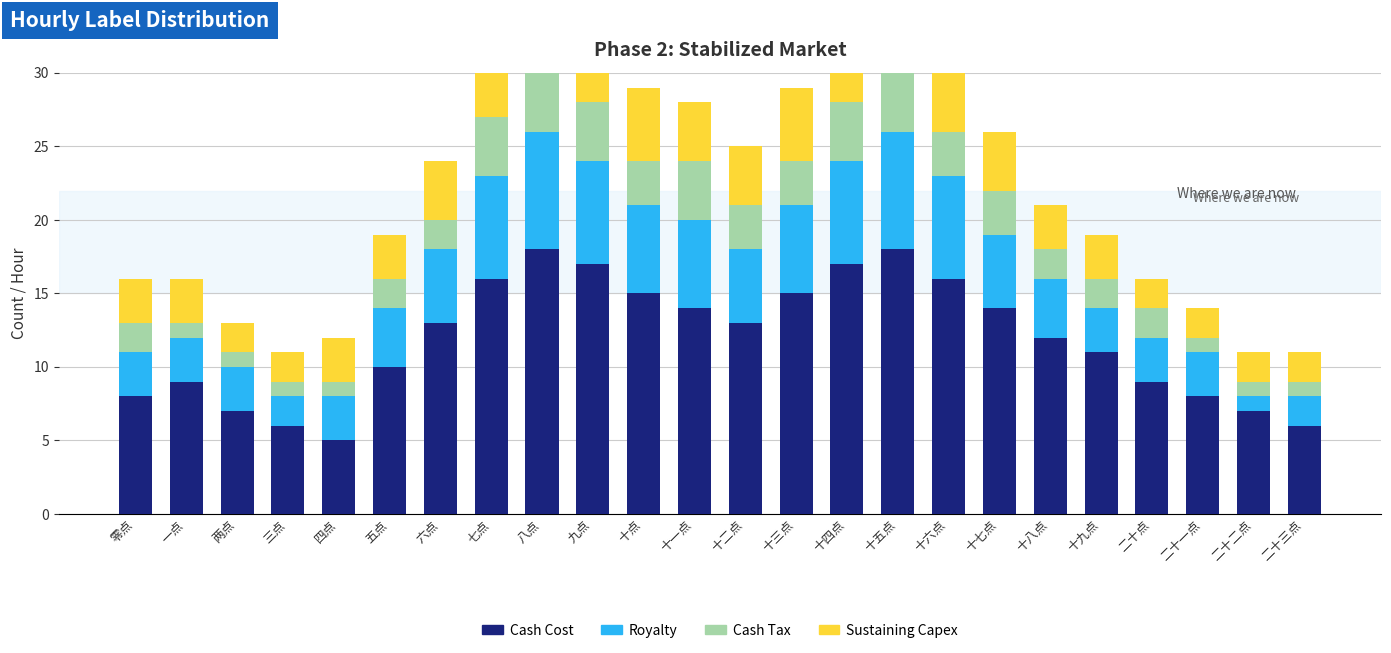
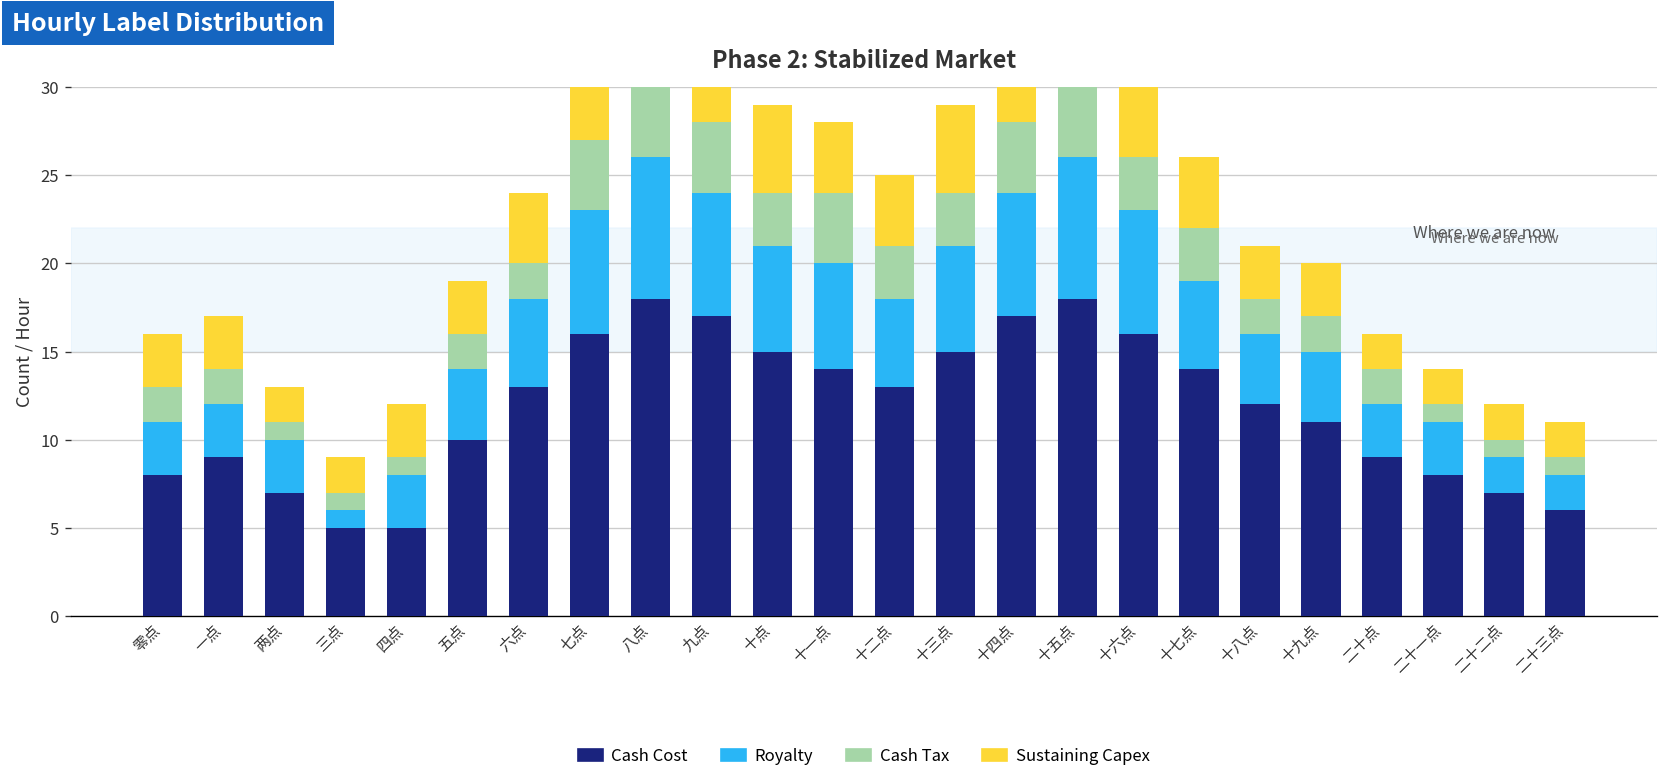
  {
    "Cash Cost": {
      "零点": 8,
      "一点": 9,
      "两点": 7,
-     "三点": 6,
+     "三点": 5,
      "四点": 5,
      "五点": 10,
      "六点": 13,
      "七点": 16,
      "八点": 18,
      "九点": 17,
      "十点": 15,
      "十一点": 14,
      "十二点": 13,
      "十三点": 15,
      "十四点": 17,
      "十五点": 18,
      "十六点": 16,
      "十七点": 14,
      "十八点": 12,
      "十九点": 11,
      "二十点": 9,
      "二十一点": 8,
      "二十二点": 7,
      "二十三点": 6
    },
    "Royalty": {
      "零点": 3,
      "一点": 3,
      "两点": 3,
-     "三点": 2,
+     "三点": 1,
      "四点": 3,
      "五点": 4,
      "六点": 5,
      "七点": 7,
      "八点": 8,
      "九点": 7,
      "十点": 6,
      "十一点": 6,
      "十二点": 5,
      "十三点": 6,
      "十四点": 7,
      "十五点": 8,
      "十六点": 7,
      "十七点": 5,
      "十八点": 4,
-     "十九点": 3,
+     "十九点": 4,
      "二十点": 3,
      "二十一点": 3,
-     "二十二点": 1,
+     "二十二点": 2,
      "二十三点": 2
    },
    "Cash Tax": {
      "零点": 2,
-     "一点": 1,
+     "一点": 2,
      "两点": 1,
      "三点": 1,
      "四点": 1,
      "五点": 2,
      "六点": 2,
      "七点": 4,
      "八点": 4,
      "九点": 4,
      "十点": 3,
      "十一点": 4,
      "十二点": 3,
      "十三点": 3,
      "十四点": 4,
      "十五点": 4,
      "十六点": 3,
      "十七点": 3,
      "十八点": 2,
      "十九点": 2,
      "二十点": 2,
      "二十一点": 1,
      "二十二点": 1,
      "二十三点": 1
    },
    "Sustaining Capex": {
      "零点": 3,
      "一点": 3,
      "两点": 2,
      "三点": 2,
      "四点": 3,
      "五点": 3,
      "六点": 4,
      "十点": 5,
      "十一点": 4,
      "十二点": 4,
      "十三点": 5,
      "十七点": 4,
      "十八点": 3,
      "十九点": 3,
      "二十点": 2,
      "二十一点": 2,
      "二十二点": 2,
      "二十三点": 2
    }
  }
